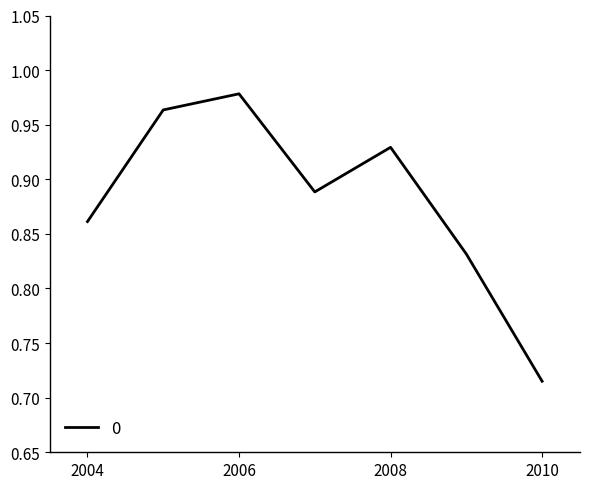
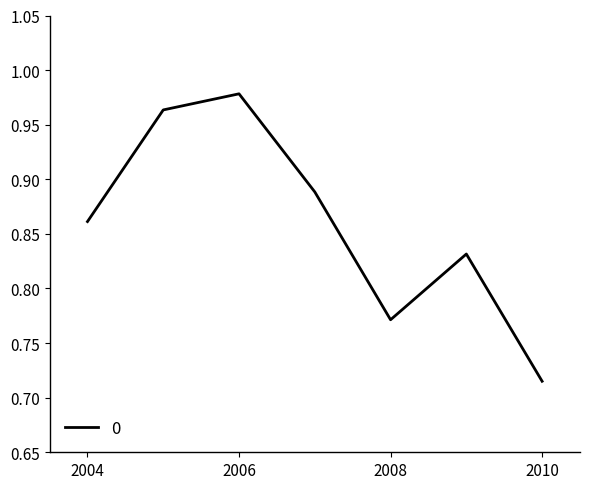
  {
    "2004": 0.861,
    "2006": 0.978,
-   "2008": 0.929,
+   "2008": 0.771,
    "2010": 0.715
  }
